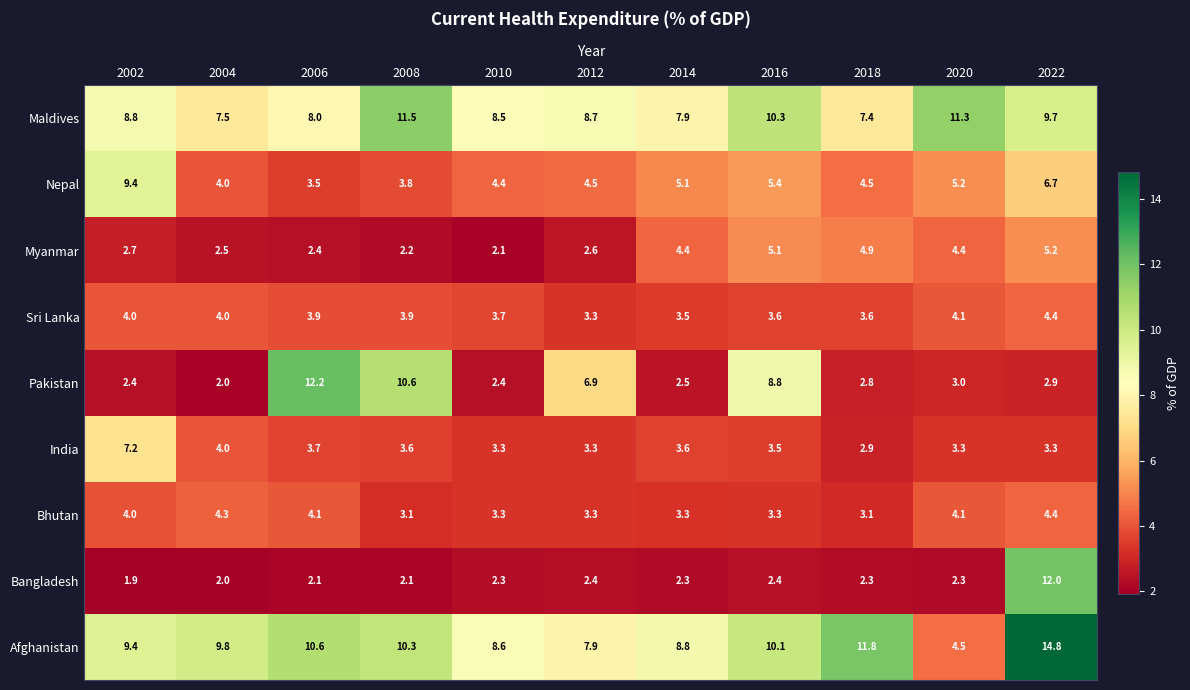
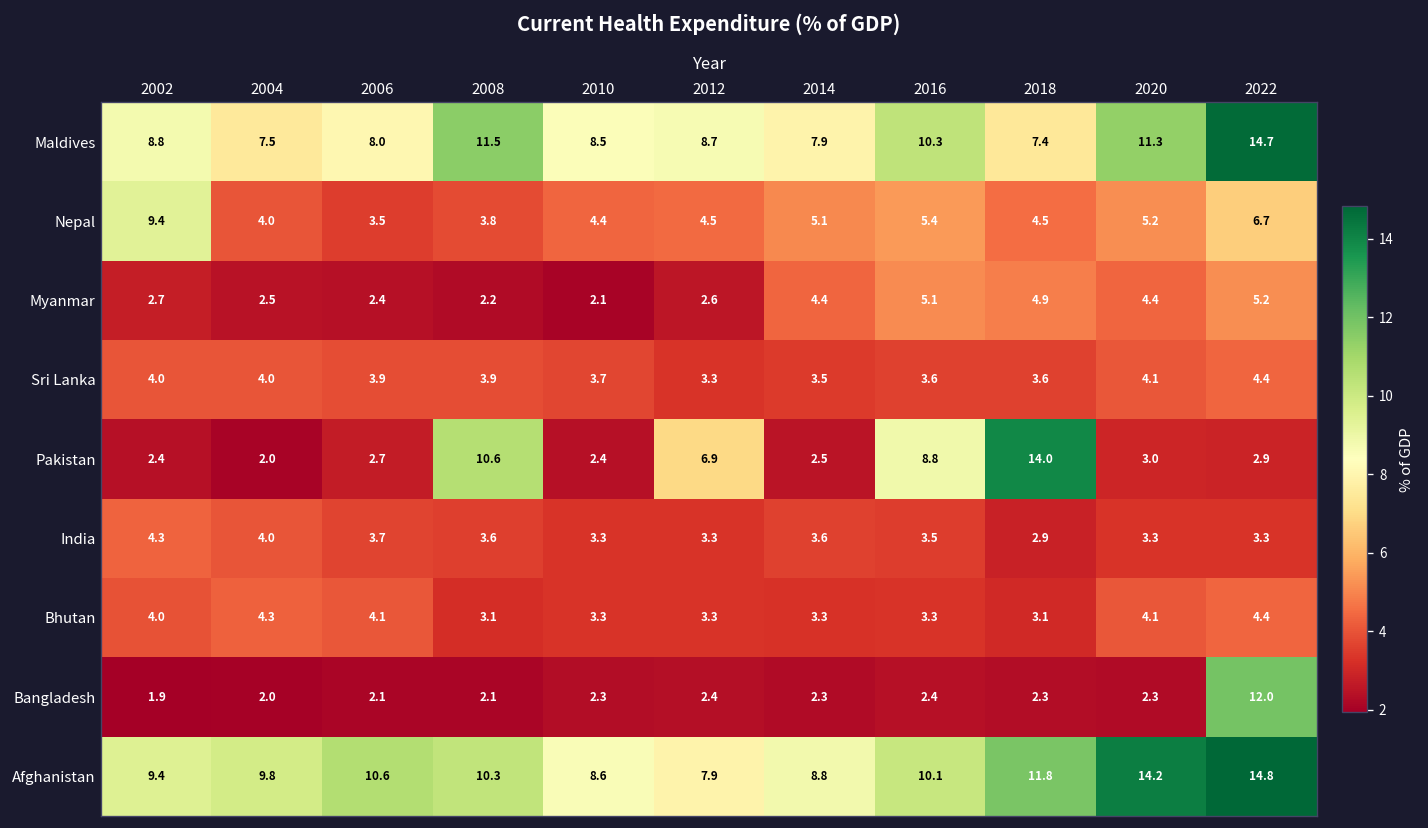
  {
    "Maldives": {
      "2002": 8.8,
      "2004": 7.5,
      "2006": 8.0,
      "2008": 11.5,
      "2010": 8.5,
      "2012": 8.7,
      "2014": 7.9,
      "2016": 10.3,
      "2018": 7.4,
      "2020": 11.3,
-     "2022": 9.7
+     "2022": 14.7
    },
    "Nepal": {
      "2002": 9.4,
      "2004": 4.0,
      "2006": 3.5,
      "2008": 3.8,
      "2010": 4.4,
      "2012": 4.5,
      "2014": 5.1,
      "2016": 5.4,
      "2018": 4.5,
      "2020": 5.2,
      "2022": 6.7
    },
    "Myanmar": {
      "2002": 2.7,
      "2004": 2.5,
      "2006": 2.4,
      "2008": 2.2,
      "2010": 2.1,
      "2012": 2.6,
      "2014": 4.4,
      "2016": 5.1,
      "2018": 4.9,
      "2020": 4.4,
      "2022": 5.2
    },
    "Sri Lanka": {
      "2002": 4.0,
      "2004": 4.0,
      "2006": 3.9,
      "2008": 3.9,
      "2010": 3.7,
      "2012": 3.3,
      "2014": 3.5,
      "2016": 3.6,
      "2018": 3.6,
      "2020": 4.1,
      "2022": 4.4
    },
    "Pakistan": {
      "2002": 2.4,
      "2004": 2.0,
-     "2006": 12.2,
+     "2006": 2.7,
      "2008": 10.6,
      "2010": 2.4,
      "2012": 6.9,
      "2014": 2.5,
      "2016": 8.8,
-     "2018": 2.8,
+     "2018": 14.0,
      "2020": 3.0,
      "2022": 2.9
    },
    "India": {
-     "2002": 7.2,
+     "2002": 4.3,
      "2004": 4.0,
      "2006": 3.7,
      "2008": 3.6,
      "2010": 3.3,
      "2012": 3.3,
      "2014": 3.6,
      "2016": 3.5,
      "2018": 2.9,
      "2020": 3.3,
      "2022": 3.3
    },
    "Bhutan": {
      "2002": 4.0,
      "2004": 4.3,
      "2006": 4.1,
      "2008": 3.1,
      "2010": 3.3,
      "2012": 3.3,
      "2014": 3.3,
      "2016": 3.3,
      "2018": 3.1,
      "2020": 4.1,
      "2022": 4.4
    },
    "Bangladesh": {
      "2002": 1.9,
      "2004": 2.0,
      "2006": 2.1,
      "2008": 2.1,
      "2010": 2.3,
      "2012": 2.4,
      "2014": 2.3,
      "2016": 2.4,
      "2018": 2.3,
      "2020": 2.3,
      "2022": 12.0
    },
    "Afghanistan": {
      "2002": 9.4,
      "2004": 9.8,
      "2006": 10.6,
      "2008": 10.3,
      "2010": 8.6,
      "2012": 7.9,
      "2014": 8.8,
      "2016": 10.1,
      "2018": 11.8,
-     "2020": 4.5,
+     "2020": 14.2,
      "2022": 14.8
    }
  }
